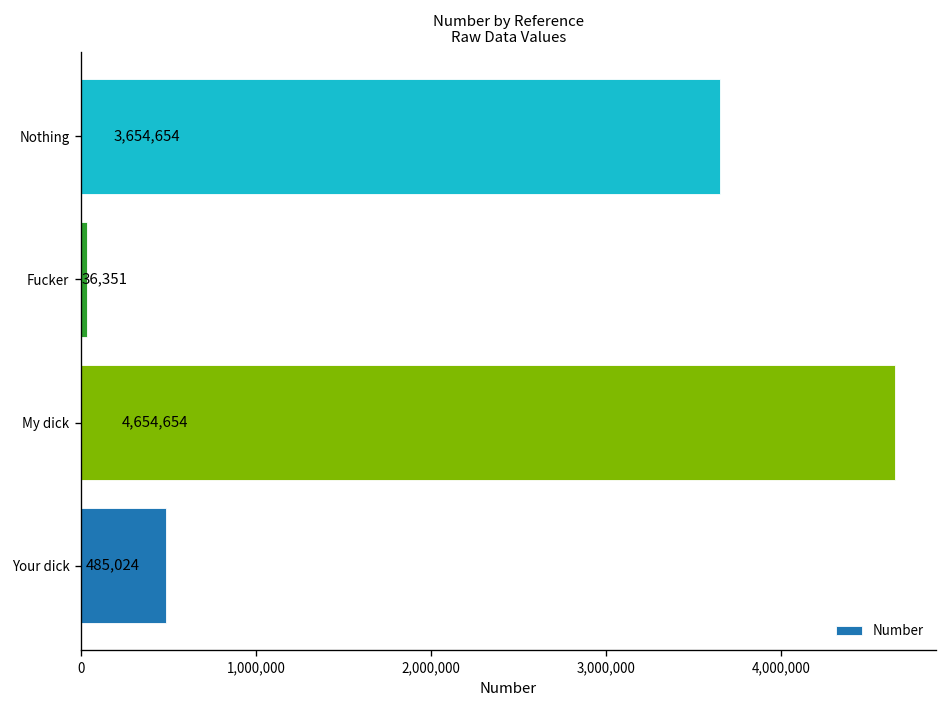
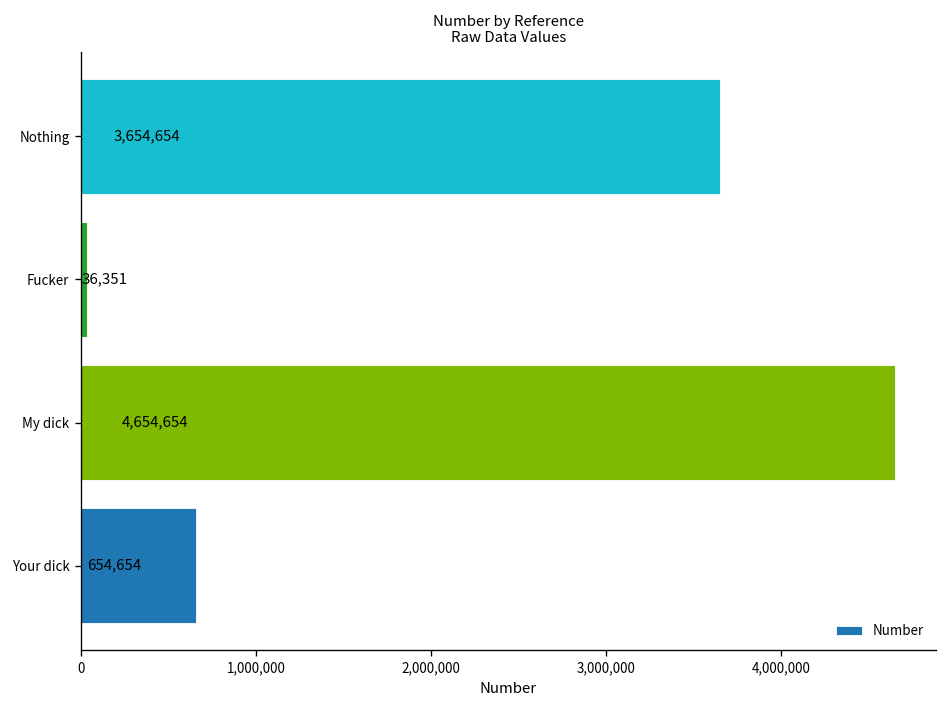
  {
    "Nothing": "3,654,654",
    "Fucker": "36,351",
    "My dick": "4,654,654",
-   "Your dick": "485,024"
+   "Your dick": "654,654"
  }
